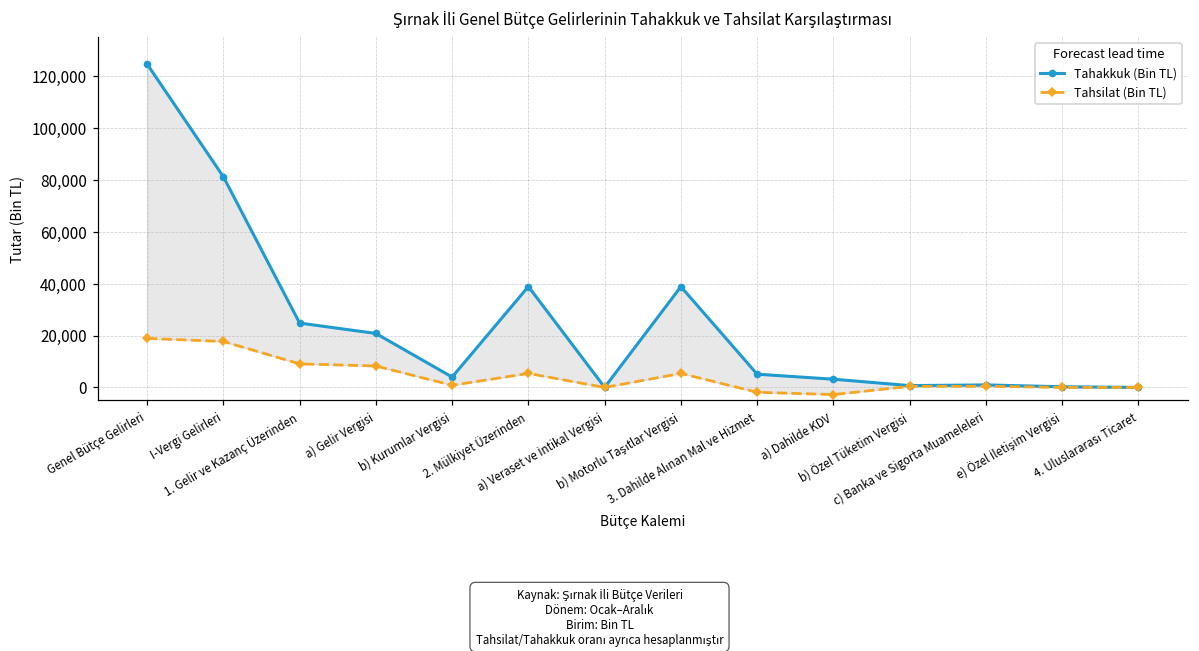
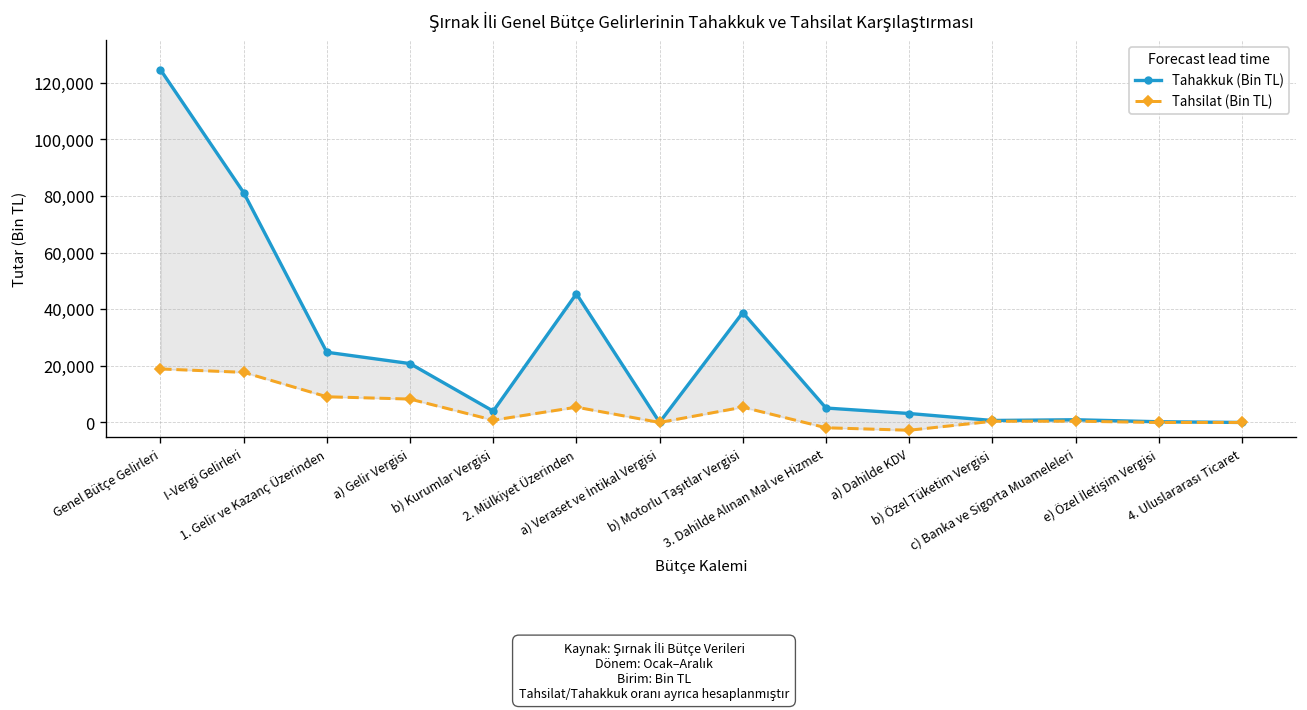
  {
    "Tahakkuk (Bin TL)": {
      "Genel Bütçe Gelirleri": "125,000",
      "I-Vergi Gelirleri": "81,000",
      "1. Gelir ve Kazanç Üzerinden": "25,000",
      "a) Gelir Vergisi": "21,000",
      "b) Kurumlar Vergisi": "4,000",
-     "2. Mülkiyet Üzerinden": "39,000",
+     "2. Mülkiyet Üzerinden": "45,000",
      "b) Motorlu Taşıtlar Vergisi": "39,000",
      "3. Dahilde Alınan Mal ve Hizmet": "5,000",
      "a) Dahilde KDV": "3,000"
    },
    "Tahsilat (Bin TL)": {
      "Genel Bütçe Gelirleri": "19,000",
      "I-Vergi Gelirleri": "18,000",
      "1. Gelir ve Kazanç Üzerinden": "9,000",
      "a) Gelir Vergisi": "8,000",
      "b) Kurumlar Vergisi": "1,000",
      "2. Mülkiyet Üzerinden": "5,000",
      "b) Motorlu Taşıtlar Vergisi": "5,000",
      "3. Dahilde Alınan Mal ve Hizmet": "-2,000",
      "a) Dahilde KDV": "-3,000"
    }
  }
